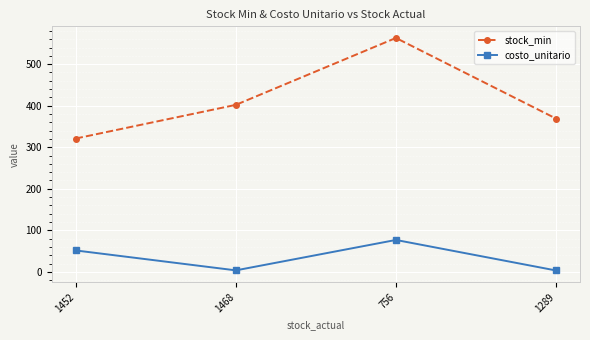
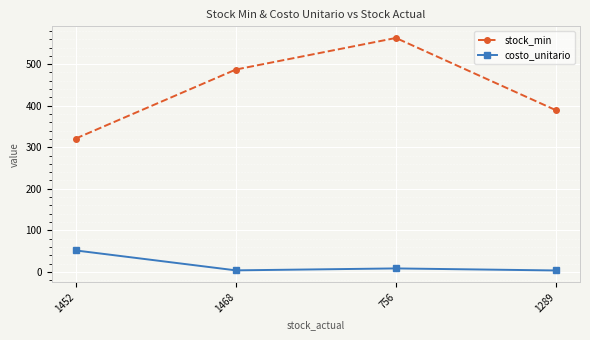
  {
    "stock_min": {
      "1452": 320,
-     "1468": 400,
+     "1468": 490,
      "756": 560,
-     "1289": 370
+     "1289": 390
    },
    "costo_unitario": {
      "1452": 50,
      "1468": 0,
-     "756": 80,
+     "756": 10,
      "1289": 0
    }
  }
